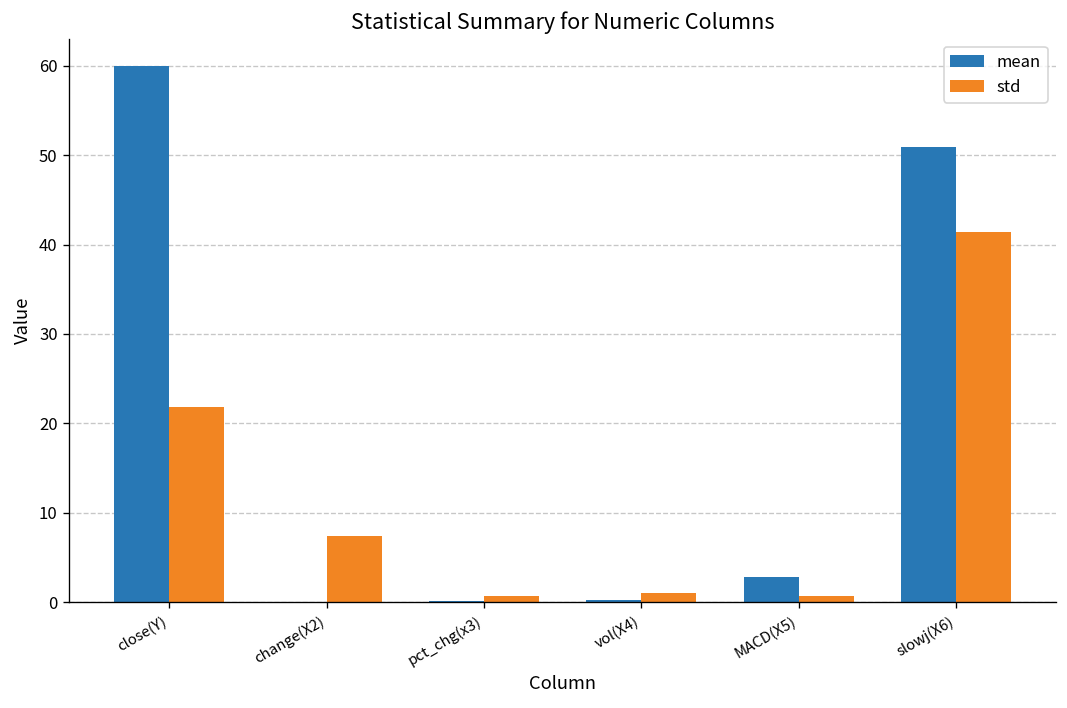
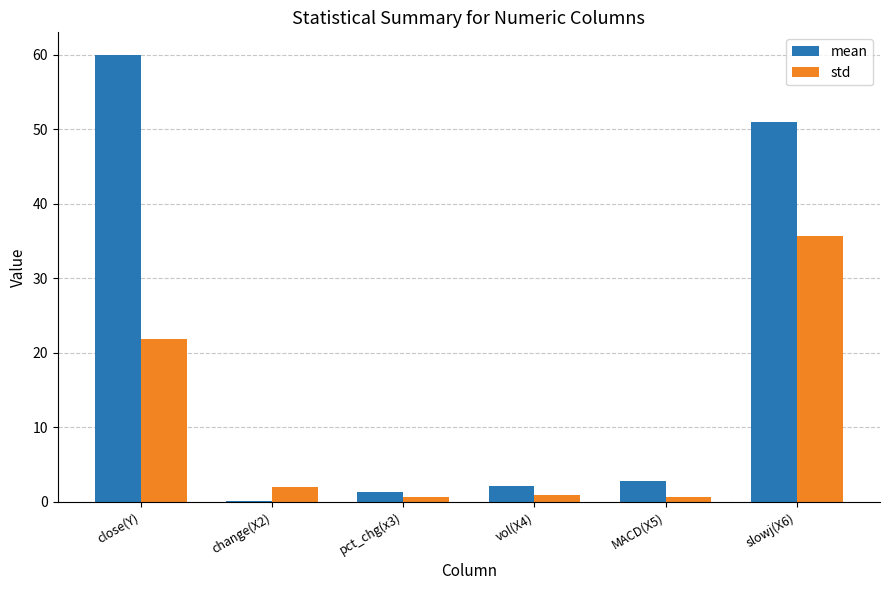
  {
    "mean": {
      "close(Y)": 60,
-     "pct_chg(x3)": 0,
-     "vol(X4)": 0,
+     "pct_chg(x3)": 1,
+     "vol(X4)": 2,
      "MACD(X5)": 3,
      "slowj(X6)": 51
    },
    "std": {
      "close(Y)": 22,
-     "change(X2)": 7,
+     "change(X2)": 2,
      "pct_chg(x3)": 1,
      "vol(X4)": 1,
      "MACD(X5)": 1,
-     "slowj(X6)": 41
+     "slowj(X6)": 36
    }
  }
